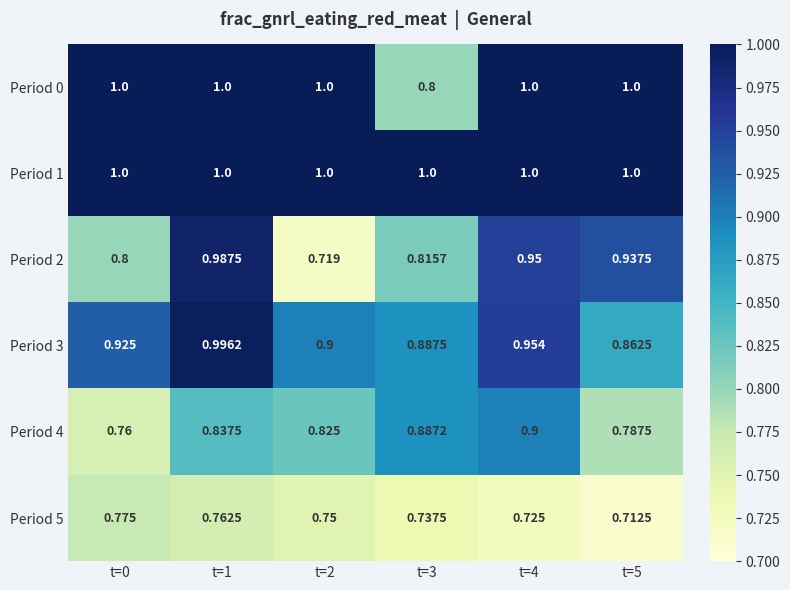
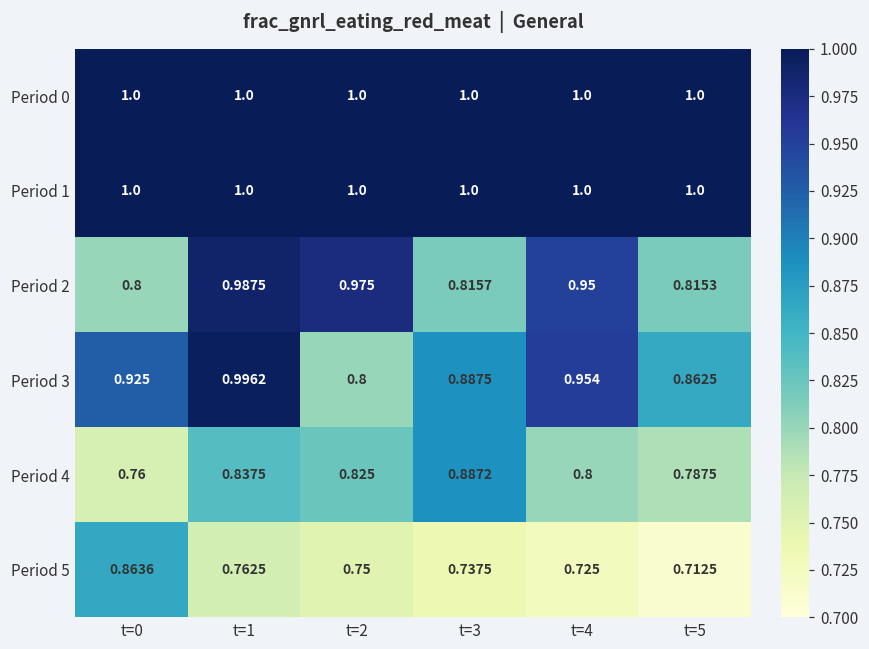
  {
    "Period 0": {
      "t=0": 1.0,
      "t=1": 1.0,
      "t=2": 1.0,
-     "t=3": 0.8,
+     "t=3": 1.0,
      "t=4": 1.0,
      "t=5": 1.0
    },
    "Period 1": {
      "t=0": 1.0,
      "t=1": 1.0,
      "t=2": 1.0,
      "t=3": 1.0,
      "t=4": 1.0,
      "t=5": 1.0
    },
    "Period 2": {
      "t=0": 0.8,
      "t=1": 0.9875,
-     "t=2": 0.719,
+     "t=2": 0.975,
      "t=3": 0.8157,
      "t=4": 0.95,
-     "t=5": 0.9375
+     "t=5": 0.8153
    },
    "Period 3": {
      "t=0": 0.925,
      "t=1": 0.9962,
-     "t=2": 0.9,
+     "t=2": 0.8,
      "t=3": 0.8875,
      "t=4": 0.954,
      "t=5": 0.8625
    },
    "Period 4": {
      "t=0": 0.76,
      "t=1": 0.8375,
      "t=2": 0.825,
      "t=3": 0.8872,
-     "t=4": 0.9,
+     "t=4": 0.8,
      "t=5": 0.7875
    },
    "Period 5": {
-     "t=0": 0.775,
+     "t=0": 0.8636,
      "t=1": 0.7625,
      "t=2": 0.75,
      "t=3": 0.7375,
      "t=4": 0.725,
      "t=5": 0.7125
    }
  }
